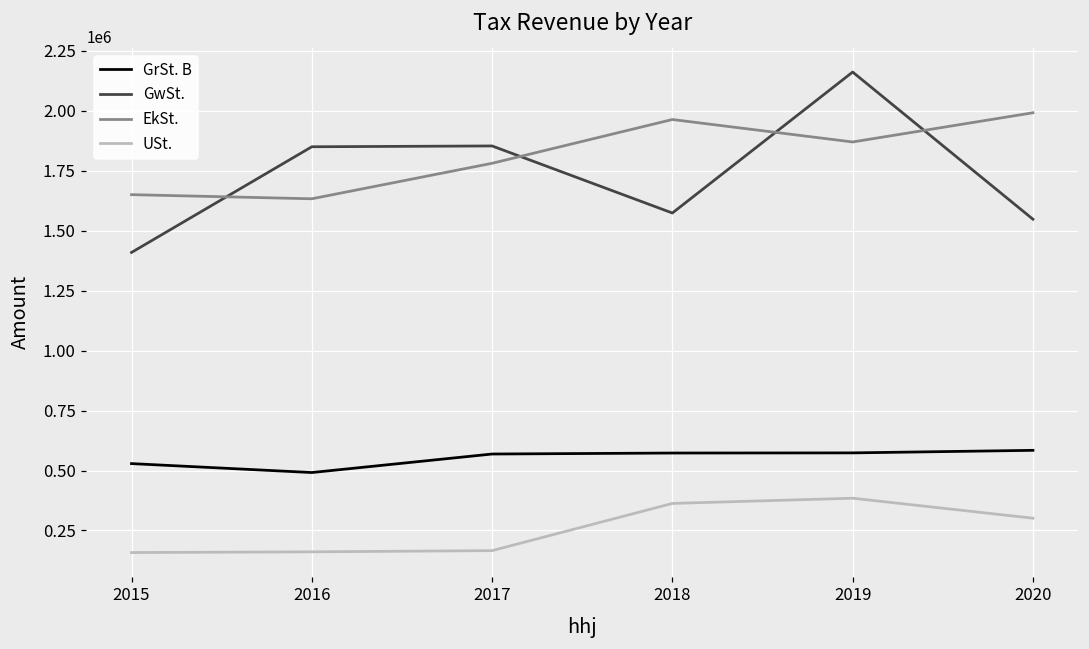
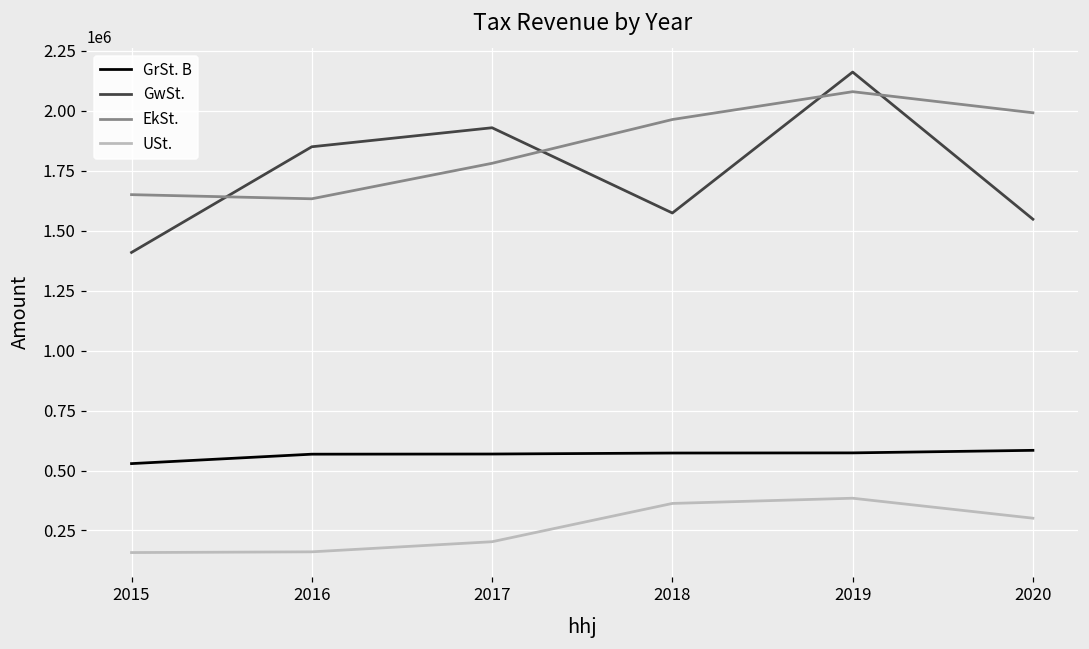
  {
    "GrSt. B": {
      "2015": 530000,
-     "2016": 490000,
+     "2016": 570000,
      "2017": 570000,
      "2018": 570000,
      "2019": 570000,
      "2020": 580000
    },
    "GwSt.": {
      "2015": 1410000,
      "2016": 1850000,
-     "2017": 1850000,
+     "2017": 1930000,
      "2018": 1570000,
      "2019": 2160000,
      "2020": 1550000
    },
    "EkSt.": {
      "2015": 1650000,
      "2016": 1630000,
      "2017": 1780000,
      "2018": 1960000,
-     "2019": 1870000,
+     "2019": 2080000,
      "2020": 1990000
    },
    "USt.": {
      "2015": 160000,
      "2016": 160000,
-     "2017": 170000,
+     "2017": 200000,
      "2018": 360000,
      "2019": 380000,
      "2020": 300000
    }
  }
